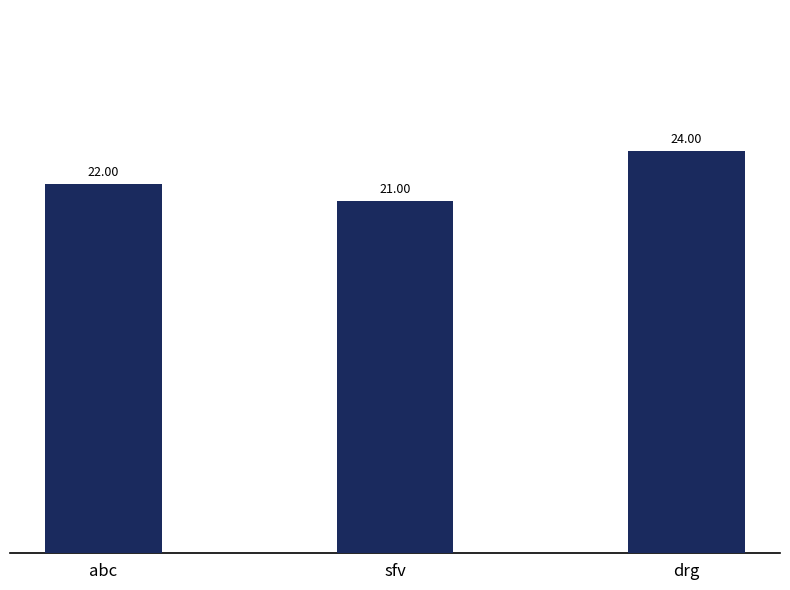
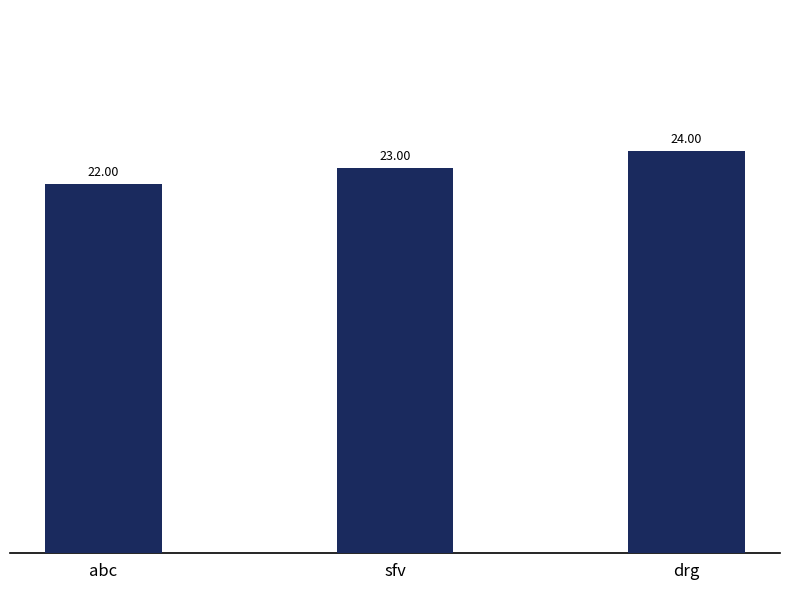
  {
    "abc": 22.00,
-   "sfv": 21.00,
+   "sfv": 23.00,
    "drg": 24.00
  }
